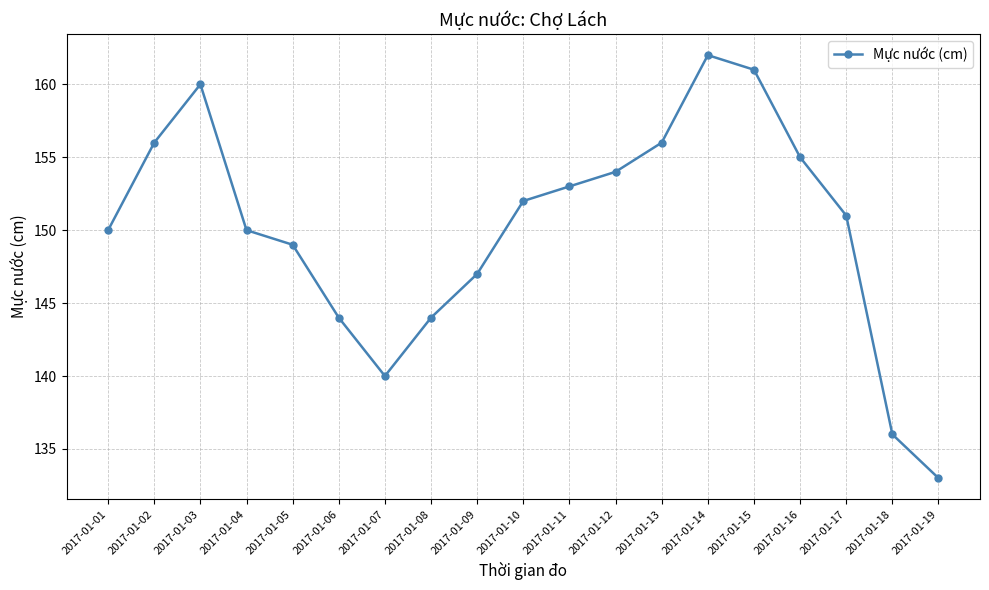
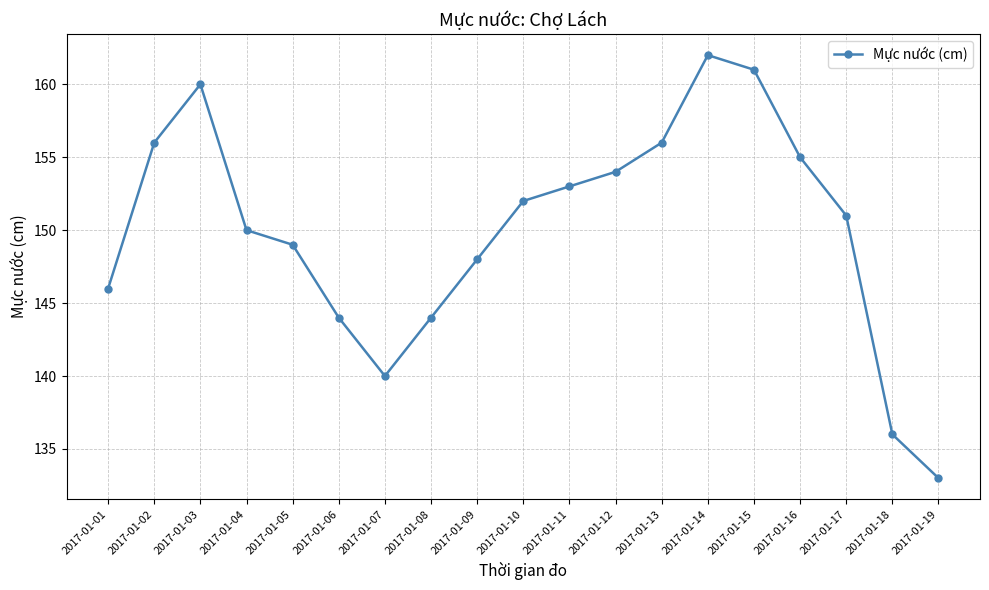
  {
-   "2017-01-01": 150,
+   "2017-01-01": 146,
    "2017-01-02": 156,
    "2017-01-03": 160,
    "2017-01-04": 150,
    "2017-01-05": 149,
    "2017-01-06": 144,
    "2017-01-07": 140,
    "2017-01-08": 144,
-   "2017-01-09": 147,
+   "2017-01-09": 148,
    "2017-01-10": 152,
    "2017-01-11": 153,
    "2017-01-12": 154,
    "2017-01-13": 156,
    "2017-01-14": 162,
    "2017-01-15": 161,
    "2017-01-16": 155,
    "2017-01-17": 151,
    "2017-01-18": 136,
    "2017-01-19": 133
  }
